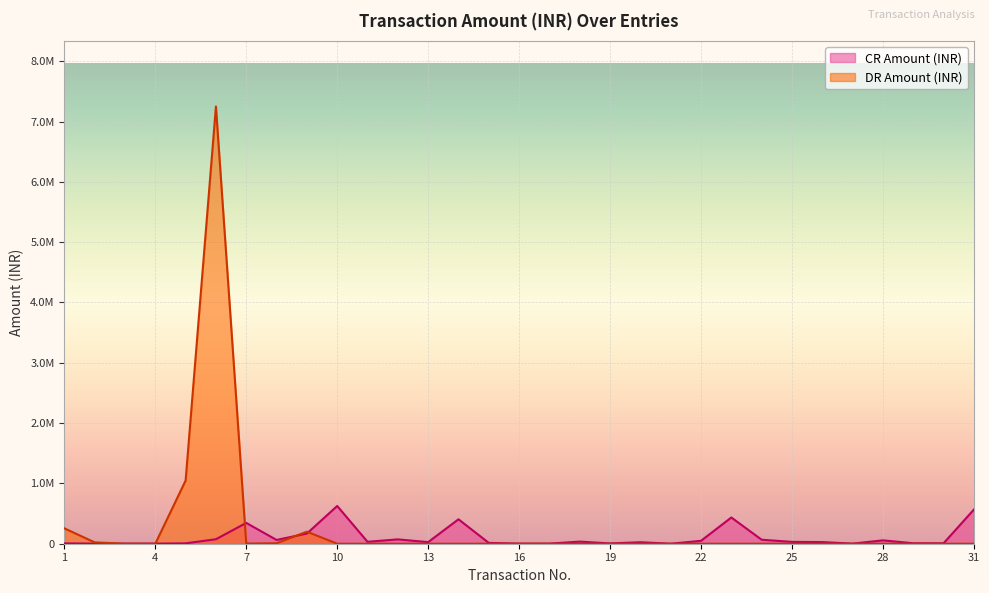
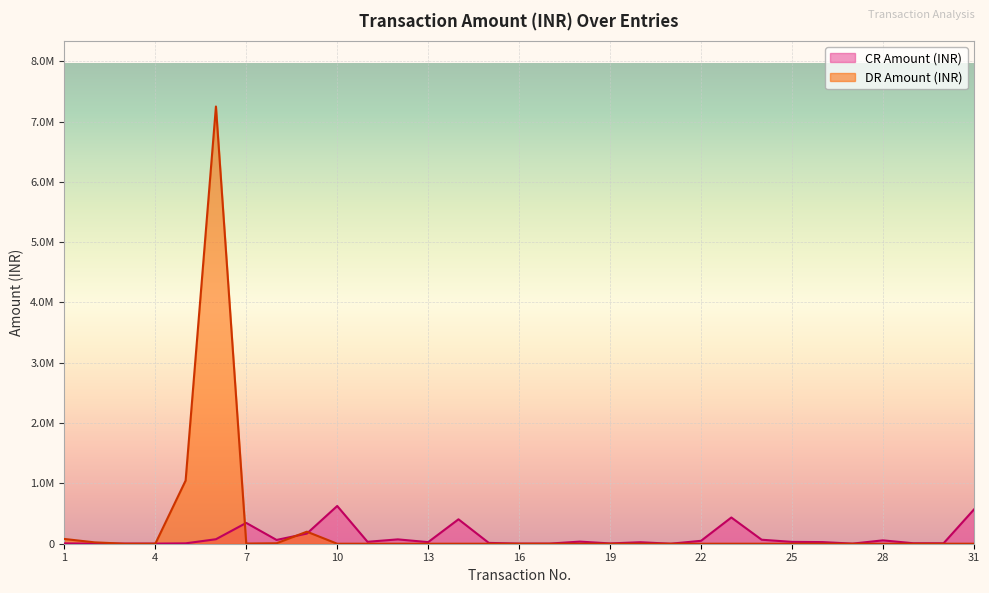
  {
    "CR Amount (INR)": {
      "1": 0,
      "7": 300000,
      "10": 600000,
      "22": 0,
      "28": 100000,
      "31": 600000
    },
    "DR Amount (INR)": {
-     "1": 300000,
+     "1": 100000,
      "7": 0,
      "10": 0,
      "22": 0,
      "28": 0,
      "31": 0
    }
  }
